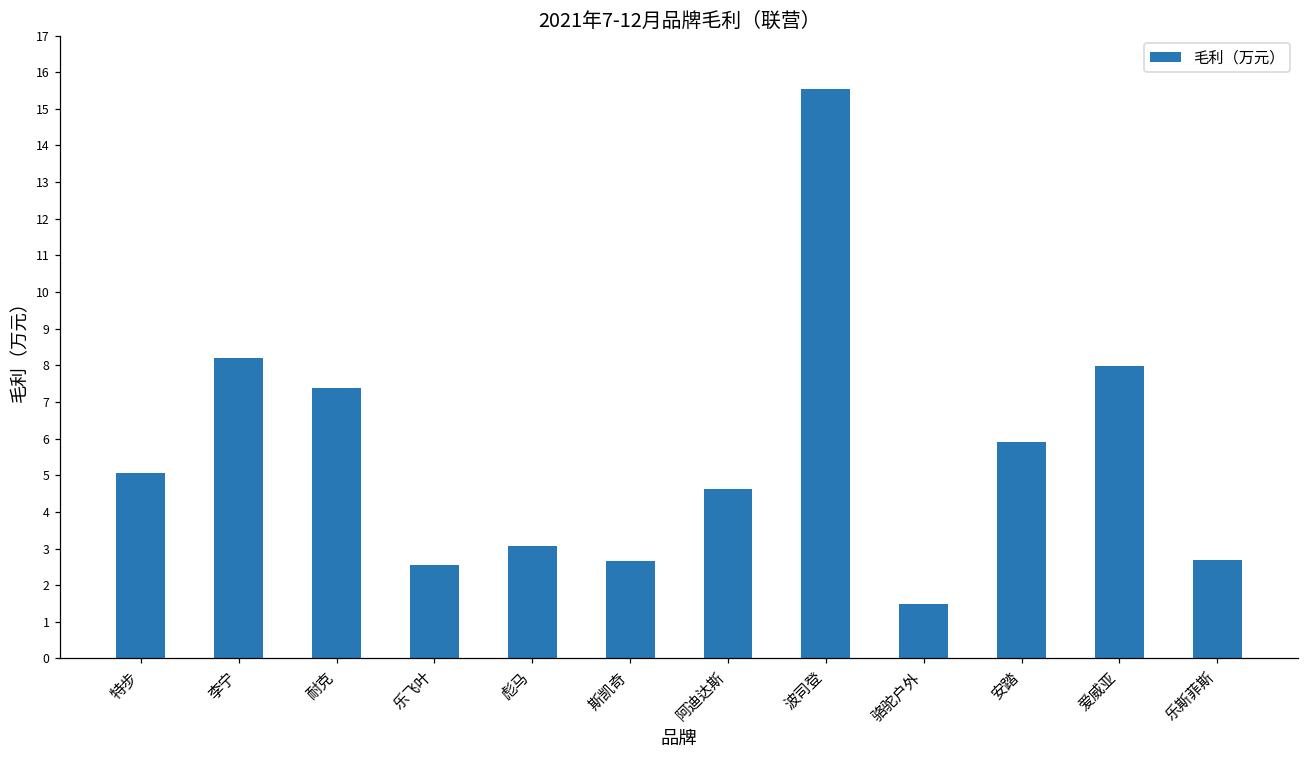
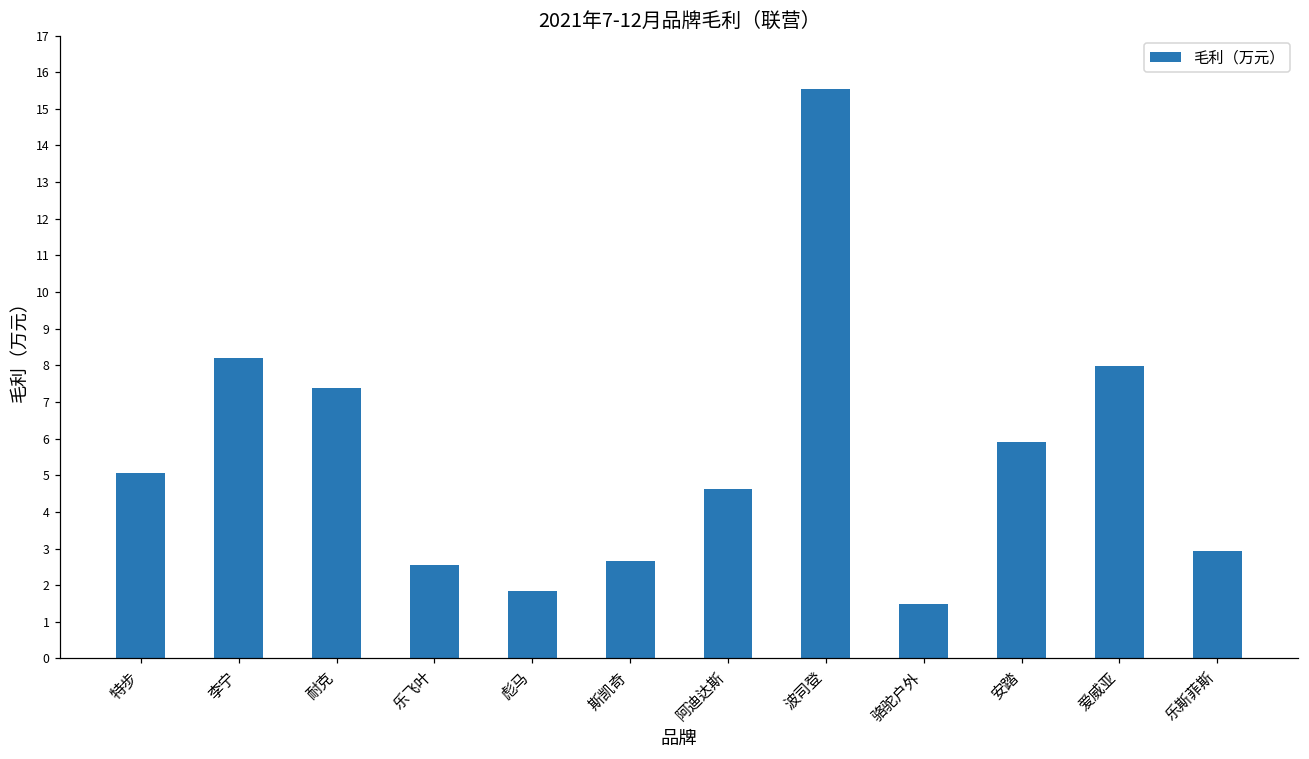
  {
    "特步": 5.1,
    "李宁": 8.2,
    "耐克": 7.4,
    "乐飞叶": 2.5,
-   "彪马": 3.1,
+   "彪马": 1.8,
    "斯凯奇": 2.7,
    "阿迪达斯": 4.6,
    "波司登": 15.5,
    "骆驼户外": 1.5,
    "安踏": 5.9,
    "爱威亚": 8.0,
-   "乐斯菲斯": 2.7
+   "乐斯菲斯": 2.9
  }
